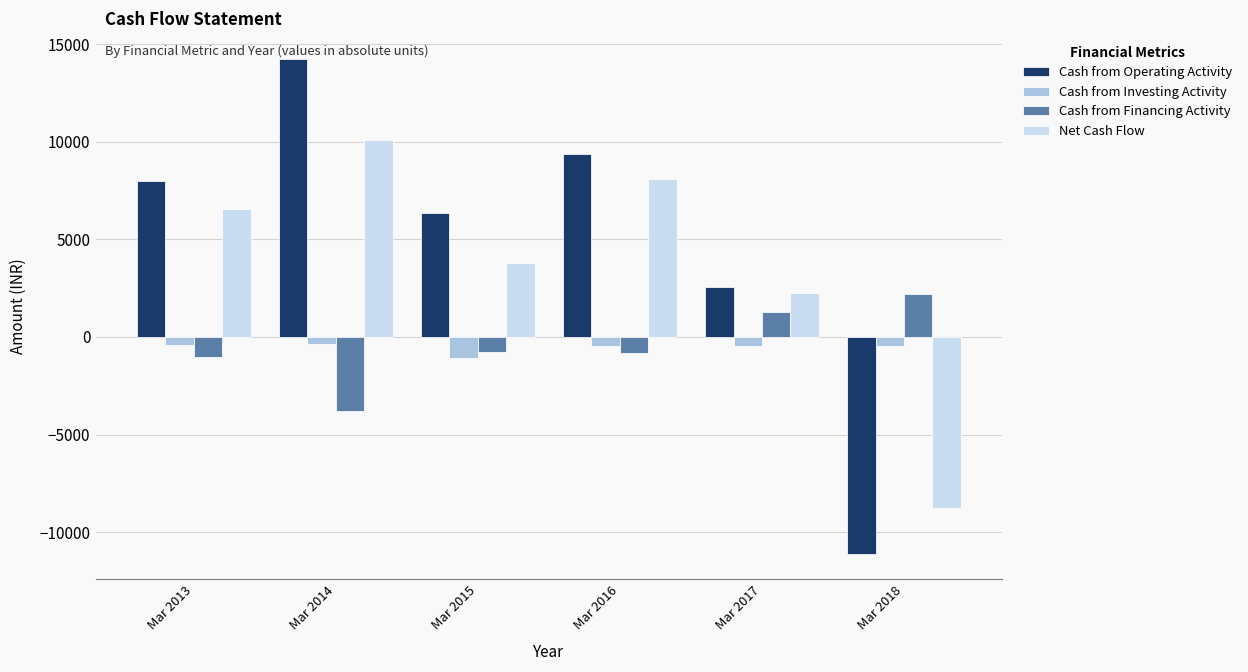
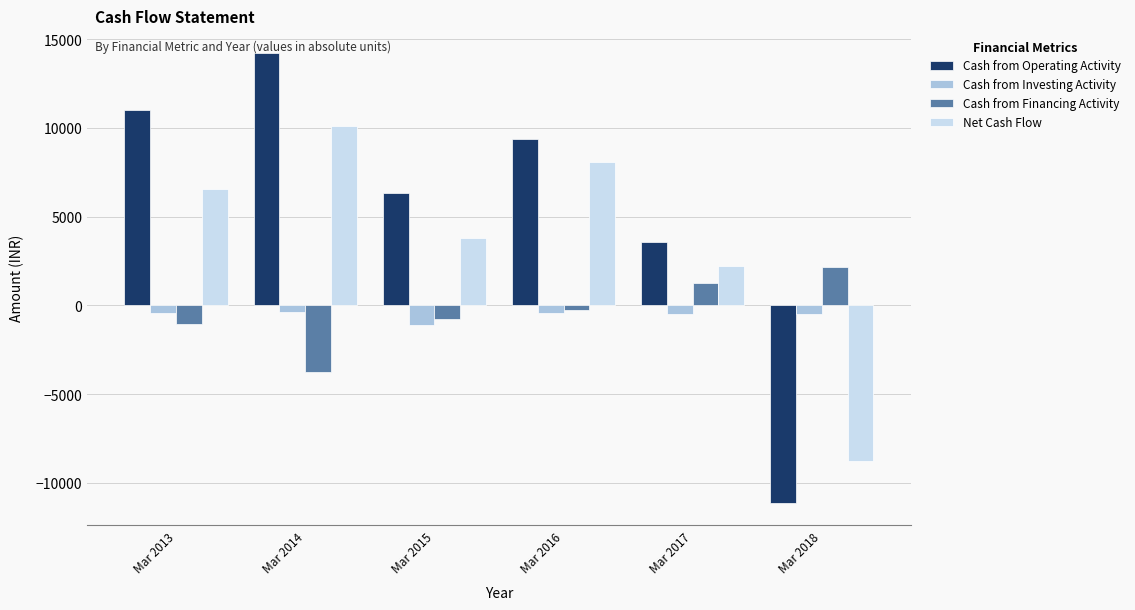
  {
    "Cash from Operating Activity": {
-     "Mar 2013": 8000,
+     "Mar 2013": 11000,
      "Mar 2014": 14200,
      "Mar 2015": 6300,
      "Mar 2016": 9300,
-     "Mar 2017": 2600,
+     "Mar 2017": 3600,
      "Mar 2018": -11100
    },
    "Cash from Financing Activity": {
      "Mar 2013": -1000,
      "Mar 2014": -3800,
      "Mar 2015": -800,
-     "Mar 2016": -800,
+     "Mar 2016": -300,
      "Mar 2017": 1300,
      "Mar 2018": 2200
    }
  }
